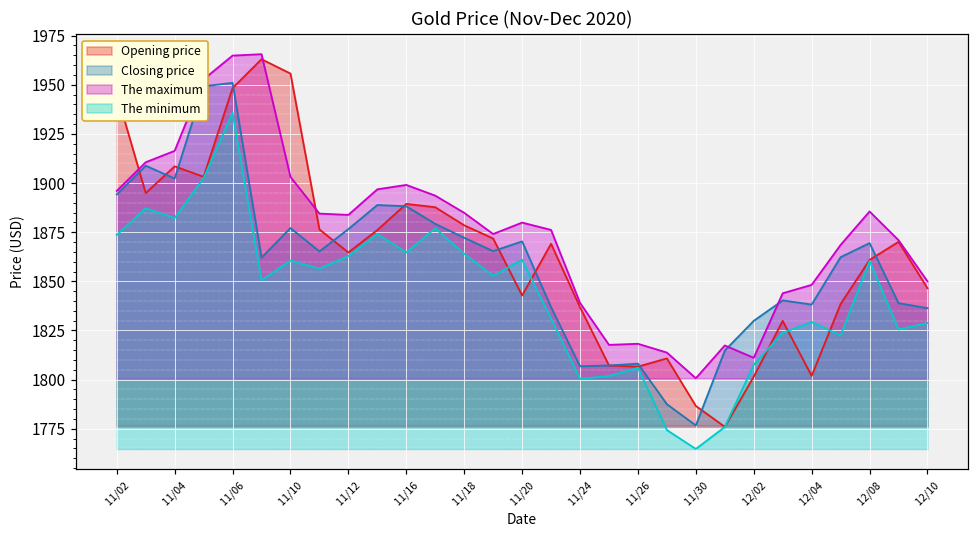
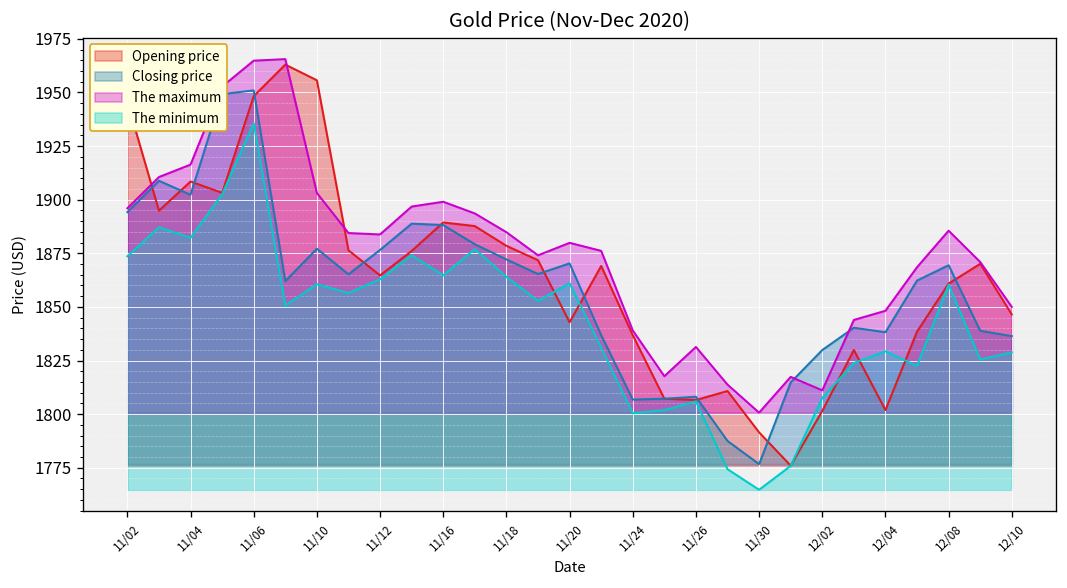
  {
    "Opening price": {
      "11/04": 1909,
      "11/06": 1948,
      "11/10": 1956,
      "11/12": 1865,
      "11/18": 1879,
      "11/20": 1843,
      "11/24": 1837,
-     "11/30": 1787,
+     "11/30": 1792,
      "12/02": 1802,
      "12/04": 1802,
      "12/10": 1847
    },
    "The maximum": {
      "11/02": 1896,
      "11/04": 1916,
      "11/06": 1965,
      "11/10": 1903,
      "11/12": 1884,
      "11/16": 1899,
      "11/18": 1885,
      "11/20": 1880,
      "11/24": 1839,
-     "11/26": 1818,
+     "11/26": 1831,
      "11/30": 1801,
      "12/02": 1811,
      "12/04": 1848,
      "12/08": 1886,
      "12/10": 1850
    }
  }
